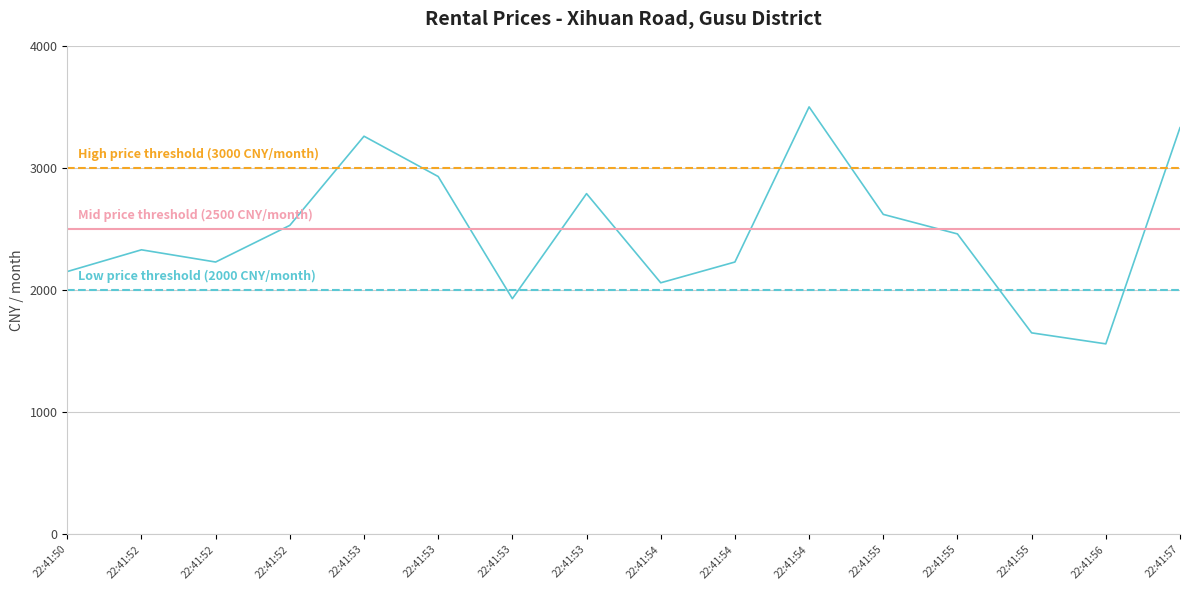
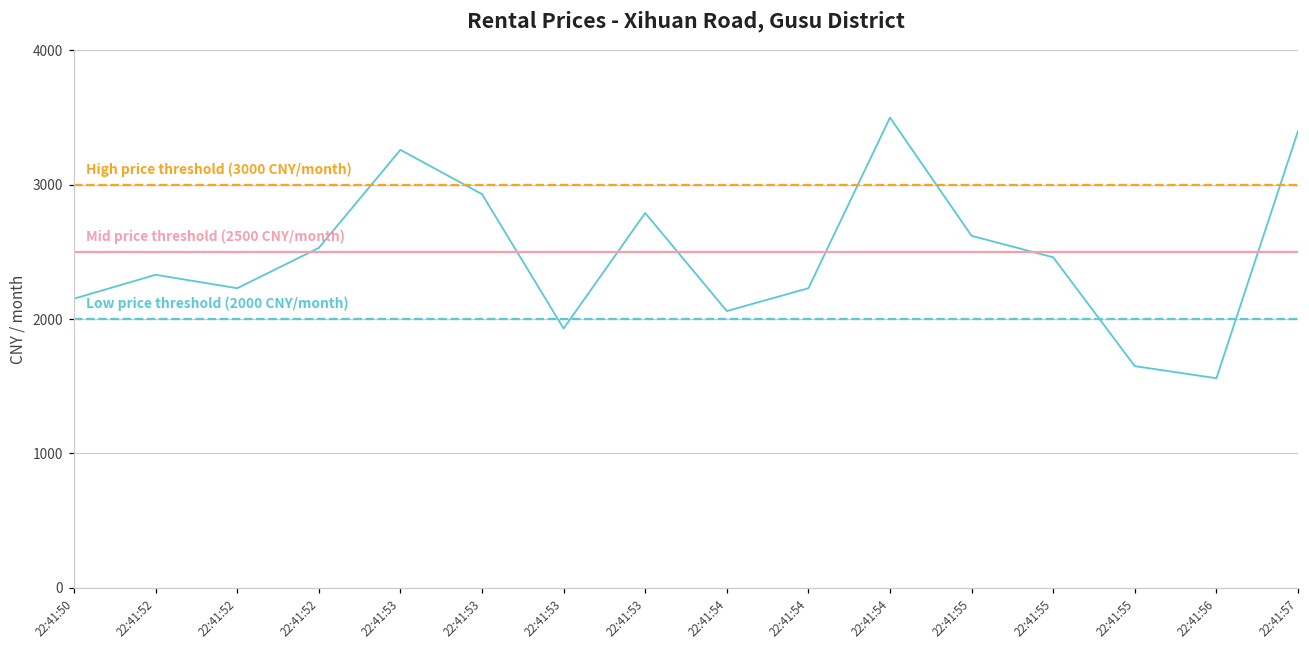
  {
    "22:41:50": 2150,
    "22:41:56": 1560,
-   "22:41:57": 3330
+   "22:41:57": 3400
  }
